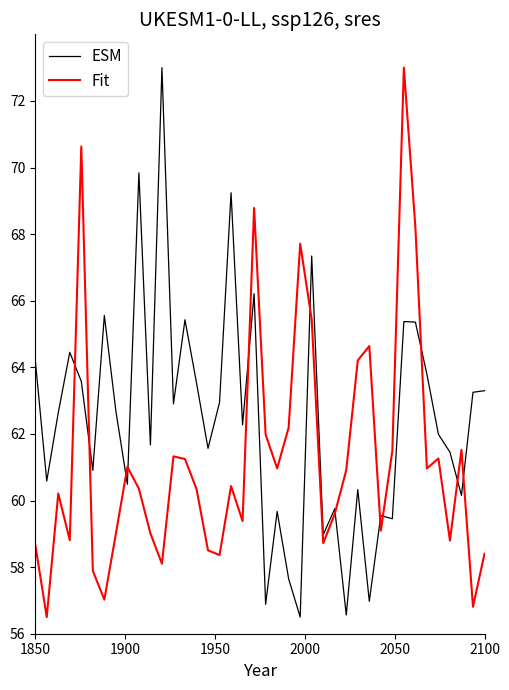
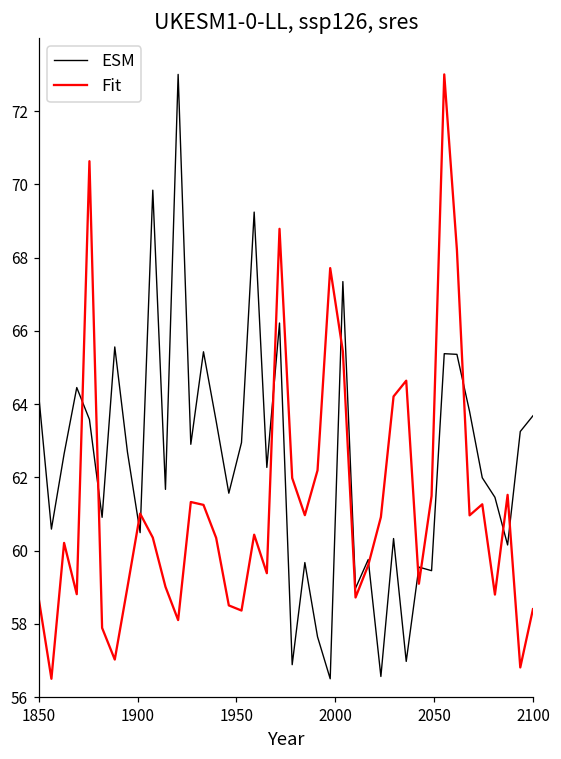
  {
    "ESM": {
      "1850": 64.2,
-     "2100": 63.3
+     "2100": 63.7
    },
    "Fit": {
      "1850": 58.7,
      "2100": 58.4
    }
  }
